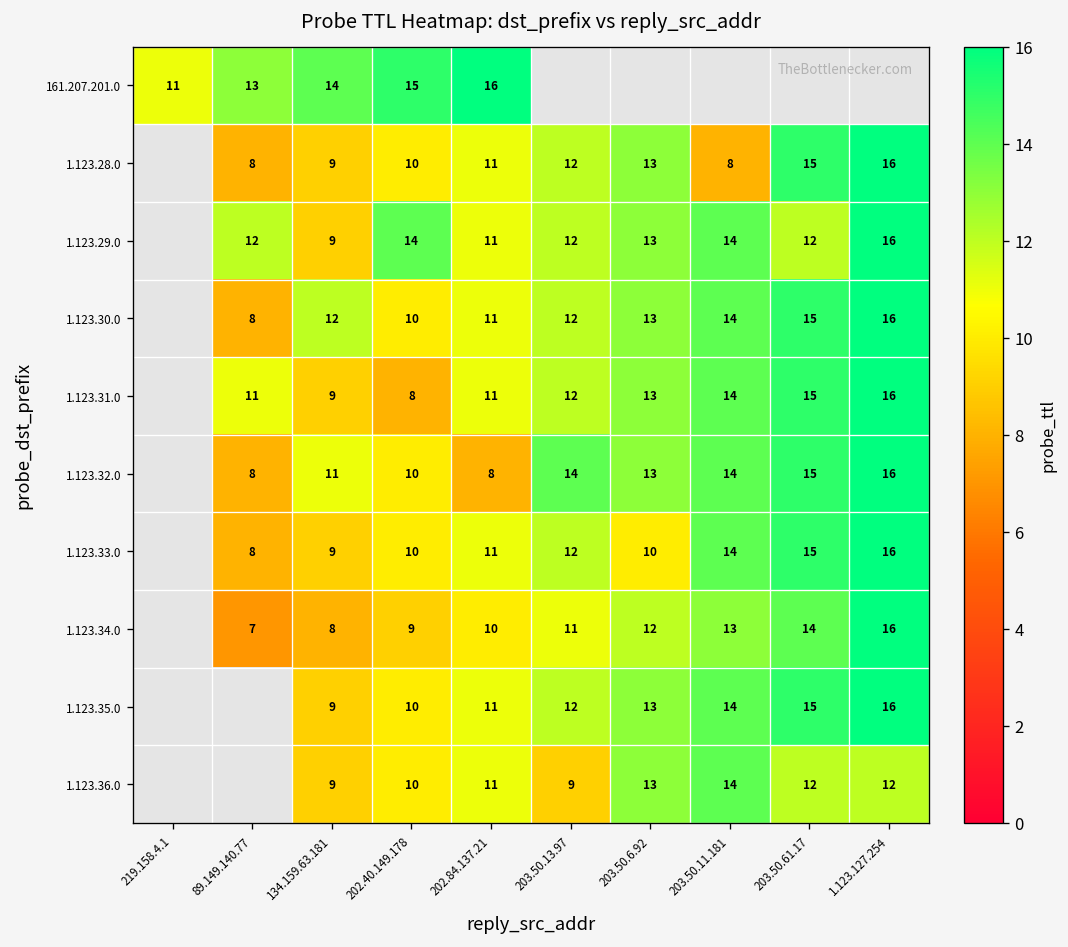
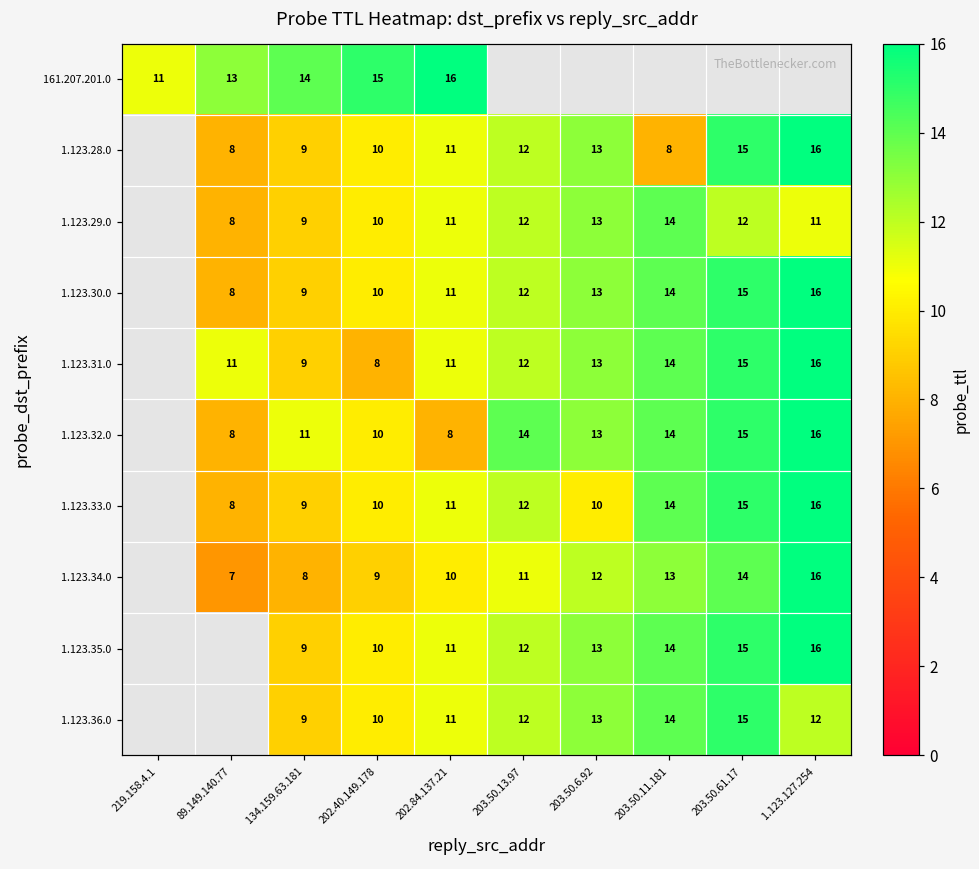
  {
    "161.207.201.0": {
      "219.158.4.1": 11,
      "89.149.140.77": 13,
      "134.159.63.181": 14,
      "202.40.149.178": 15,
      "202.84.137.21": 16
    },
    "1.123.28.0": {
      "89.149.140.77": 8,
      "134.159.63.181": 9,
      "202.40.149.178": 10,
      "202.84.137.21": 11,
      "203.50.13.97": 12,
      "203.50.6.92": 13,
      "203.50.11.181": 8,
      "203.50.61.17": 15,
      "1.123.127.254": 16
    },
    "1.123.29.0": {
-     "89.149.140.77": 12,
+     "89.149.140.77": 8,
      "134.159.63.181": 9,
-     "202.40.149.178": 14,
+     "202.40.149.178": 10,
      "202.84.137.21": 11,
      "203.50.13.97": 12,
      "203.50.6.92": 13,
      "203.50.11.181": 14,
      "203.50.61.17": 12,
-     "1.123.127.254": 16
+     "1.123.127.254": 11
    },
    "1.123.30.0": {
      "89.149.140.77": 8,
-     "134.159.63.181": 12,
+     "134.159.63.181": 9,
      "202.40.149.178": 10,
      "202.84.137.21": 11,
      "203.50.13.97": 12,
      "203.50.6.92": 13,
      "203.50.11.181": 14,
      "203.50.61.17": 15,
      "1.123.127.254": 16
    },
    "1.123.31.0": {
      "89.149.140.77": 11,
      "134.159.63.181": 9,
      "202.40.149.178": 8,
      "202.84.137.21": 11,
      "203.50.13.97": 12,
      "203.50.6.92": 13,
      "203.50.11.181": 14,
      "203.50.61.17": 15,
      "1.123.127.254": 16
    },
    "1.123.32.0": {
      "89.149.140.77": 8,
      "134.159.63.181": 11,
      "202.40.149.178": 10,
      "202.84.137.21": 8,
      "203.50.13.97": 14,
      "203.50.6.92": 13,
      "203.50.11.181": 14,
      "203.50.61.17": 15,
      "1.123.127.254": 16
    },
    "1.123.33.0": {
      "89.149.140.77": 8,
      "134.159.63.181": 9,
      "202.40.149.178": 10,
      "202.84.137.21": 11,
      "203.50.13.97": 12,
      "203.50.6.92": 10,
      "203.50.11.181": 14,
      "203.50.61.17": 15,
      "1.123.127.254": 16
    },
    "1.123.34.0": {
      "89.149.140.77": 7,
      "134.159.63.181": 8,
      "202.40.149.178": 9,
      "202.84.137.21": 10,
      "203.50.13.97": 11,
      "203.50.6.92": 12,
      "203.50.11.181": 13,
      "203.50.61.17": 14,
      "1.123.127.254": 16
    },
    "1.123.35.0": {
      "134.159.63.181": 9,
      "202.40.149.178": 10,
      "202.84.137.21": 11,
      "203.50.13.97": 12,
      "203.50.6.92": 13,
      "203.50.11.181": 14,
      "203.50.61.17": 15,
      "1.123.127.254": 16
    },
    "1.123.36.0": {
      "134.159.63.181": 9,
      "202.40.149.178": 10,
      "202.84.137.21": 11,
-     "203.50.13.97": 9,
+     "203.50.13.97": 12,
      "203.50.6.92": 13,
      "203.50.11.181": 14,
-     "203.50.61.17": 12,
+     "203.50.61.17": 15,
      "1.123.127.254": 12
    }
  }
